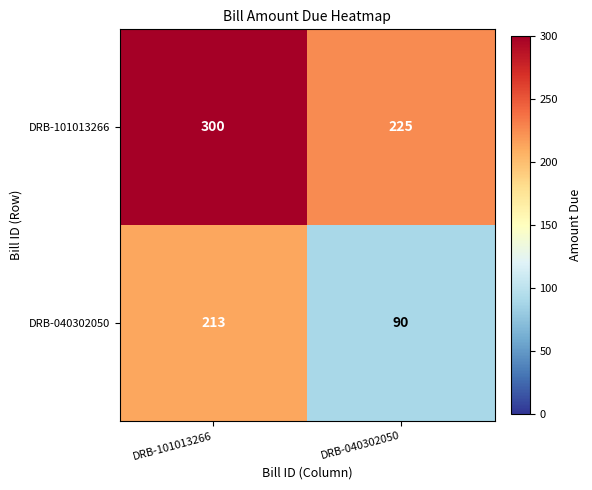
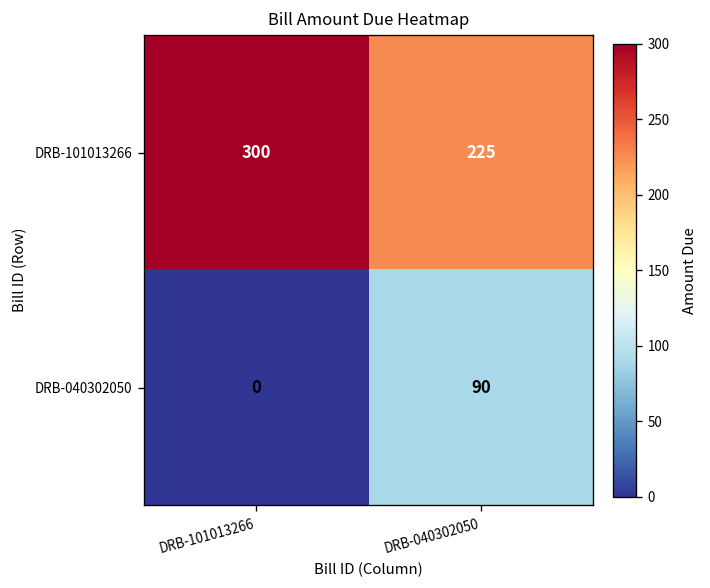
  {
    "DRB-101013266": {
      "DRB-101013266": 300,
      "DRB-040302050": 225
    },
    "DRB-040302050": {
-     "DRB-101013266": 213,
+     "DRB-101013266": 0,
      "DRB-040302050": 90
    }
  }
